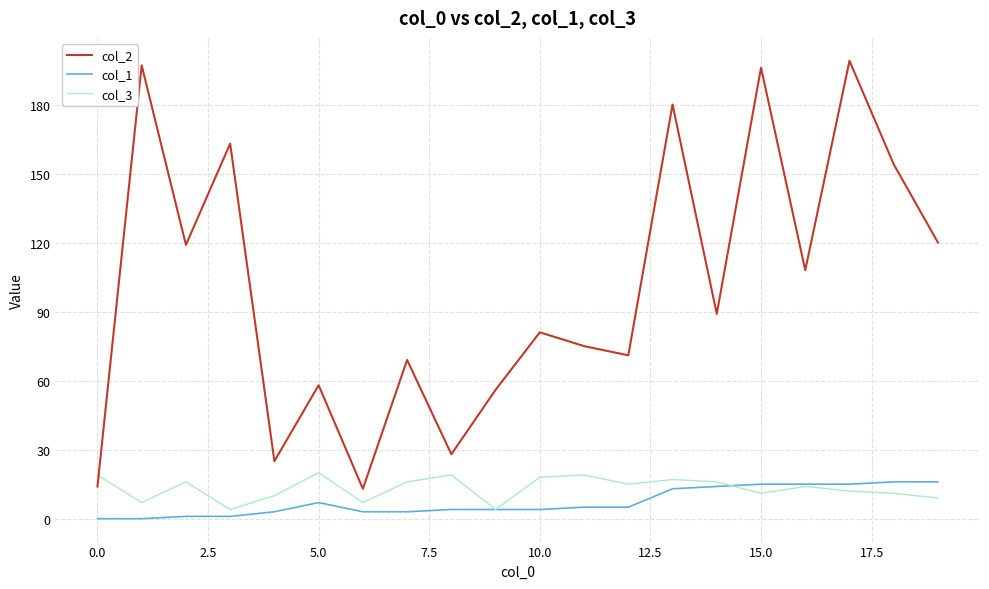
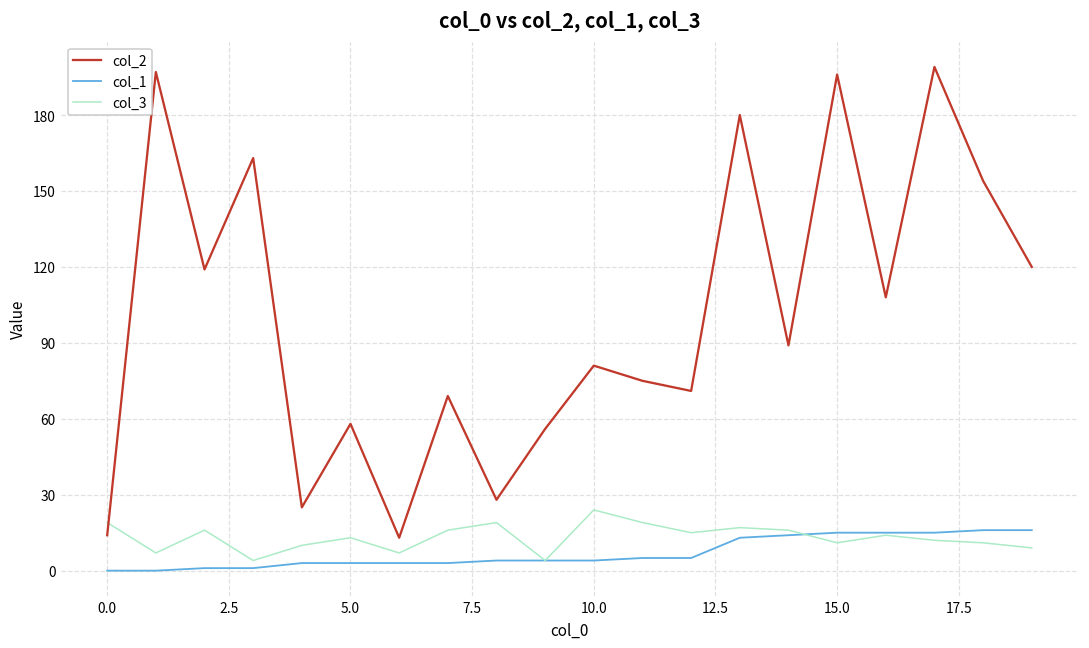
  {
    "col_2": {
      "0.0": 14,
      "5.0": 58,
      "10.0": 81,
      "15.0": 196
    },
    "col_1": {
      "0.0": 0,
-     "5.0": 7,
+     "5.0": 3,
      "10.0": 4,
      "15.0": 15
    },
    "col_3": {
      "0.0": 19,
-     "5.0": 20,
-     "10.0": 18,
+     "5.0": 13,
+     "10.0": 24,
      "15.0": 11
    }
  }
